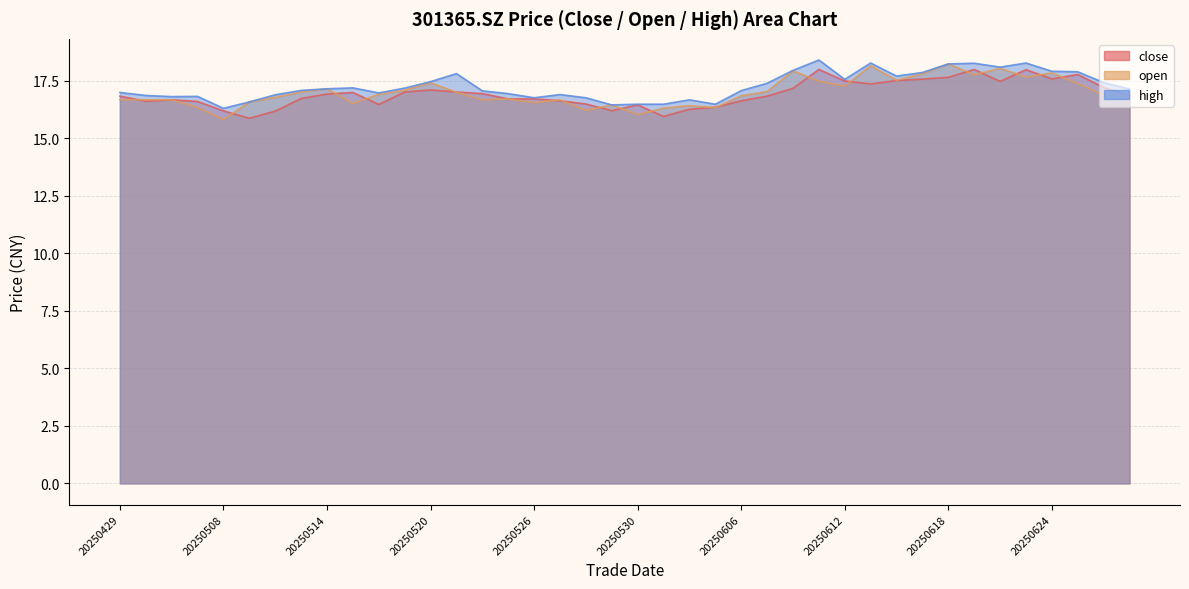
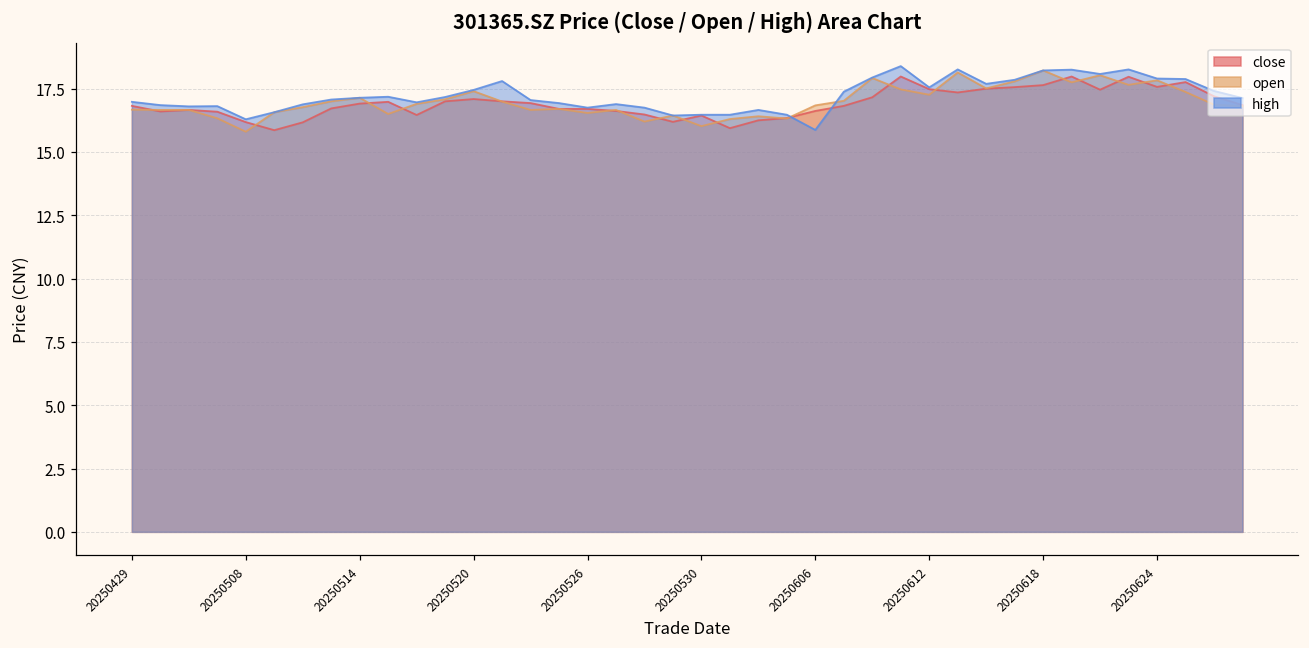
  {
    "high": {
      "20250429": 17.0,
-     "20250606": 17.1
+     "20250606": 15.9
    }
  }
